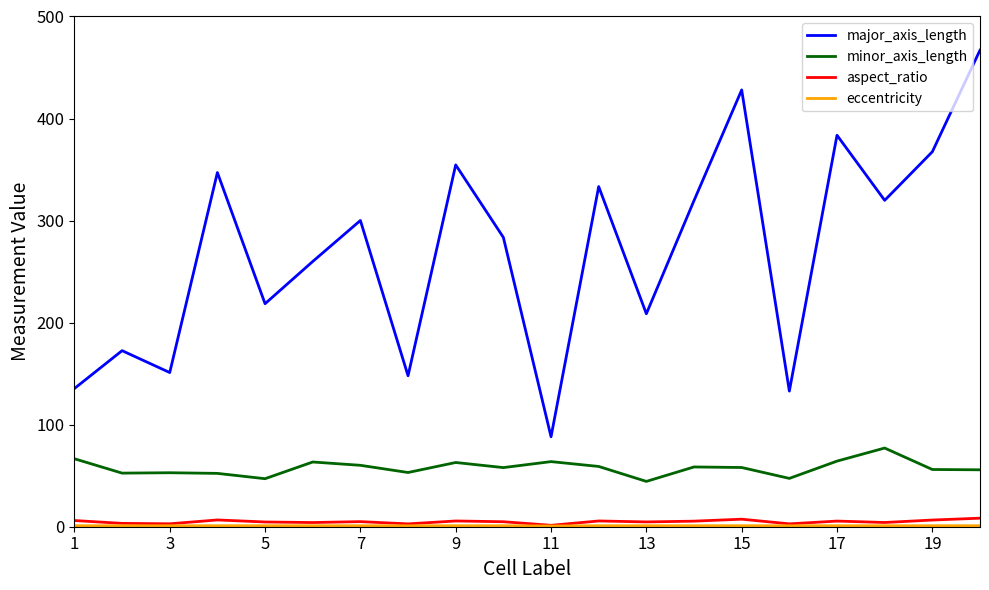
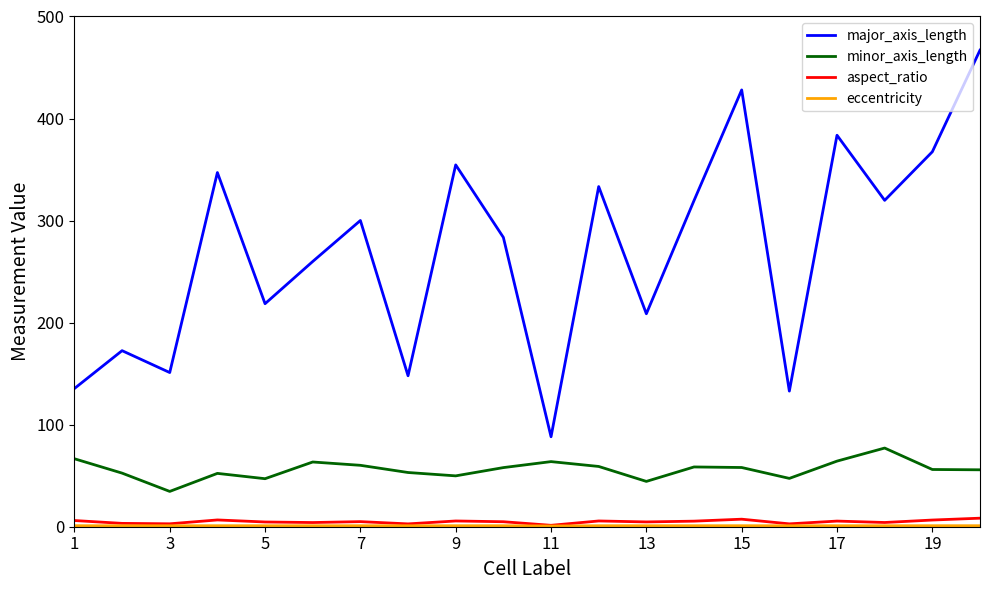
  {
    "major_axis_length": {
      "1": 135,
      "3": 151,
      "5": 219,
      "7": 300,
      "9": 355,
      "11": 88,
      "13": 209,
      "15": 428,
      "17": 384,
      "19": 367
    },
    "minor_axis_length": {
      "1": 67,
-     "3": 53,
+     "3": 35,
      "5": 47,
      "7": 60,
-     "9": 63,
+     "9": 50,
      "11": 64,
      "13": 44,
      "15": 58,
      "17": 64,
      "19": 56
    },
    "aspect_ratio": {
      "1": 6,
      "5": 5,
      "7": 5,
      "9": 6,
      "13": 5,
      "15": 7,
      "17": 6,
      "19": 7
    },
    "eccentricity": {
      "1": 1,
      "5": 1,
      "7": 1,
      "9": 1,
      "13": 1,
      "15": 1,
      "17": 1,
      "19": 1
    }
  }
